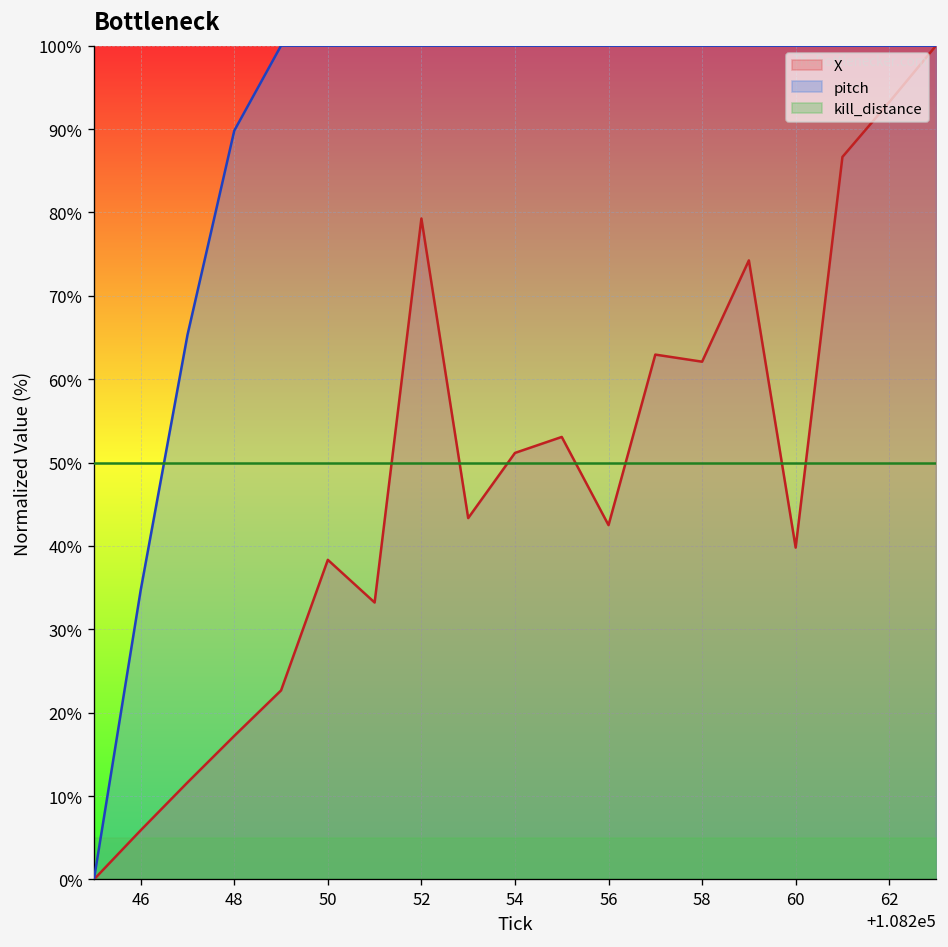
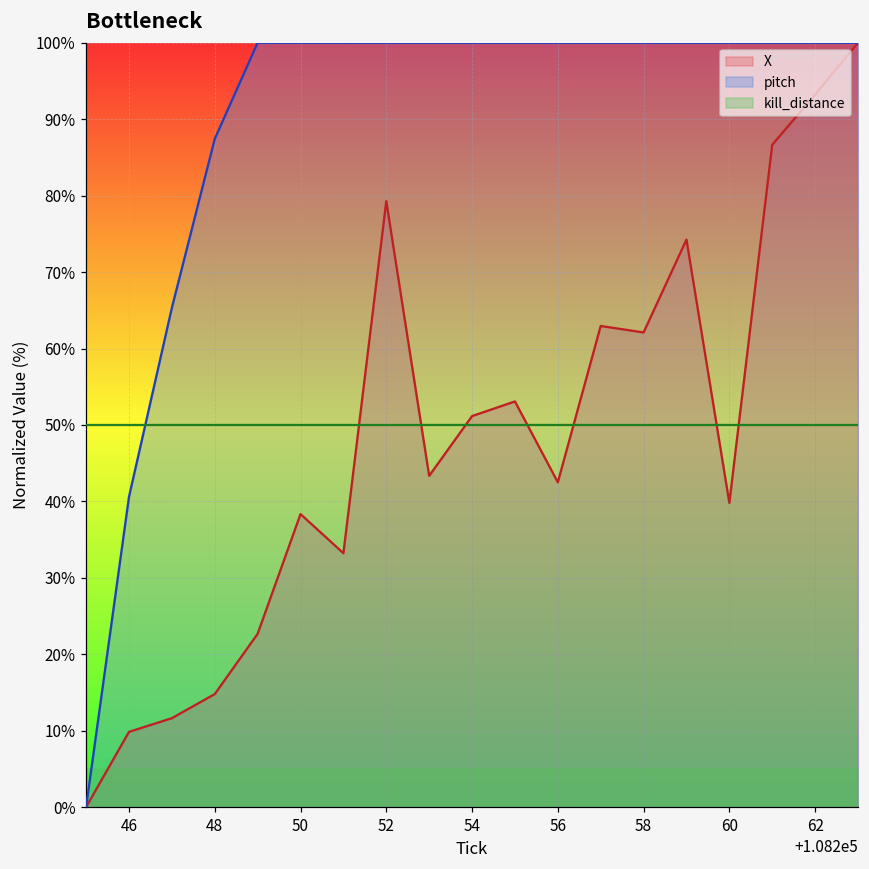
  {
    "X": {
-     "46": "6%",
-     "48": "17%",
+     "46": "10%",
+     "48": "15%",
      "50": "38%",
      "52": "79%",
      "54": "51%",
      "56": "42%",
      "58": "62%",
      "60": "40%"
    },
    "pitch": {
-     "46": "35%",
-     "48": "90%",
+     "46": "41%",
+     "48": "87%",
      "50": "100%",
      "52": "100%",
      "54": "100%",
      "56": "100%",
      "58": "100%",
      "60": "100%",
      "62": "100%"
    },
    "kill_distance": {
      "46": "5%",
      "48": "5%",
      "50": "5%",
      "52": "5%",
      "54": "5%",
      "56": "5%",
      "58": "5%",
      "60": "5%",
      "62": "5%"
    }
  }
